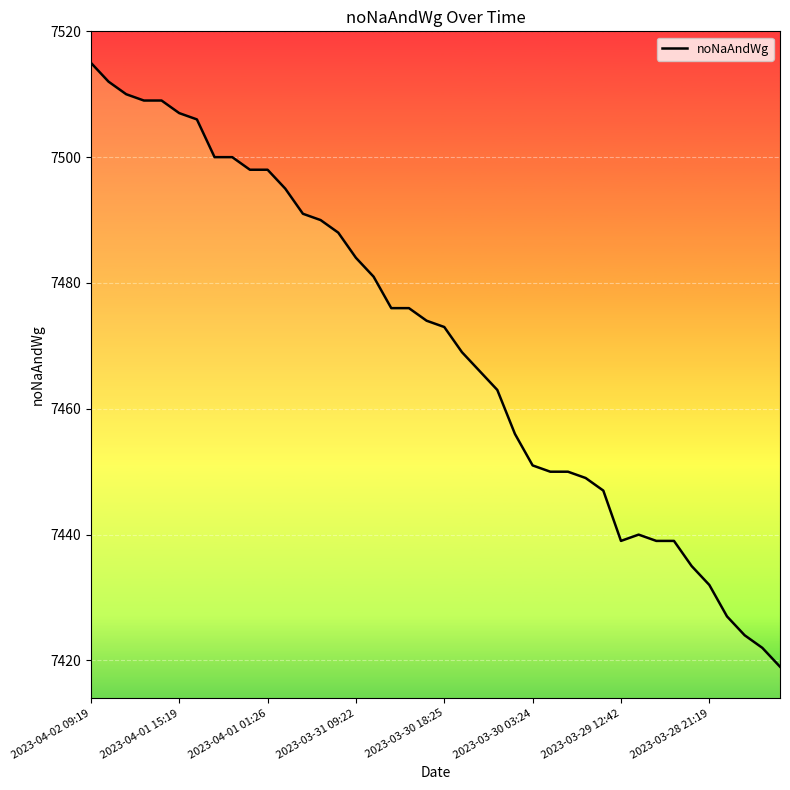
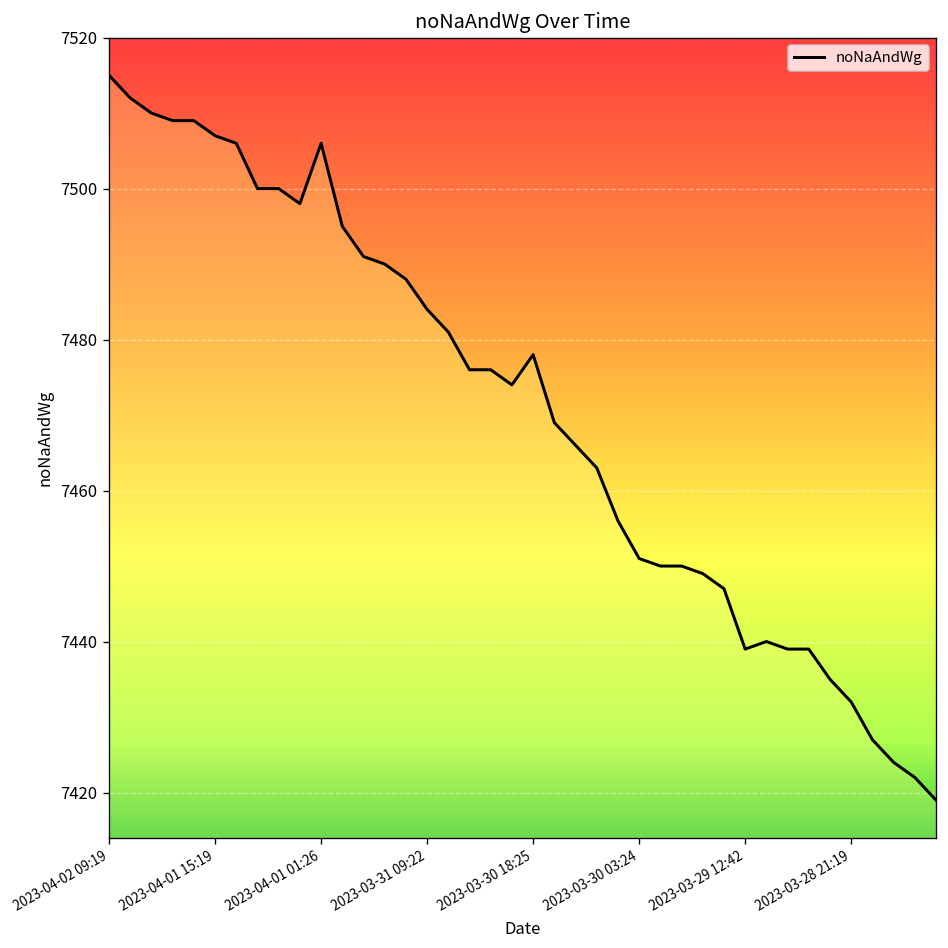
  {
    "2023-04-02 09:19": 7515,
    "2023-04-01 15:19": 7507,
-   "2023-04-01 01:26": 7498,
+   "2023-04-01 01:26": 7506,
    "2023-03-31 09:22": 7484,
-   "2023-03-30 18:25": 7473,
+   "2023-03-30 18:25": 7478,
    "2023-03-30 03:24": 7451,
    "2023-03-29 12:42": 7439,
    "2023-03-28 21:19": 7432
  }
